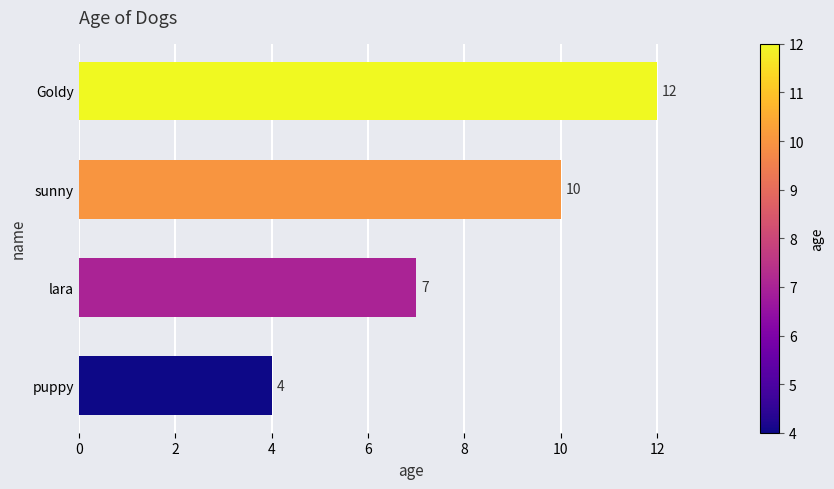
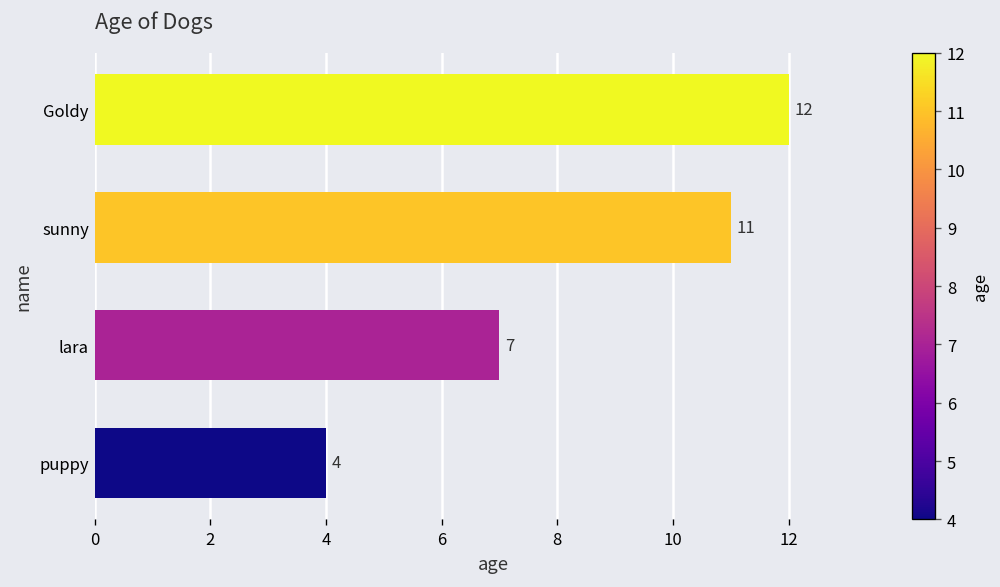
  {
    "Goldy": 12,
-   "sunny": 10,
+   "sunny": 11,
    "lara": 7,
    "puppy": 4
  }
